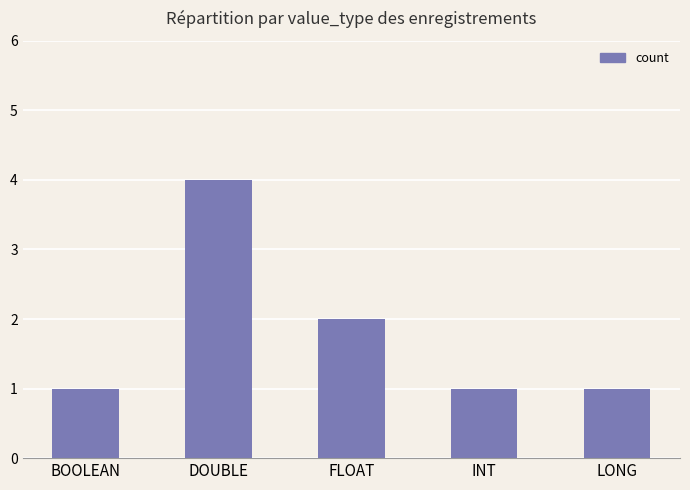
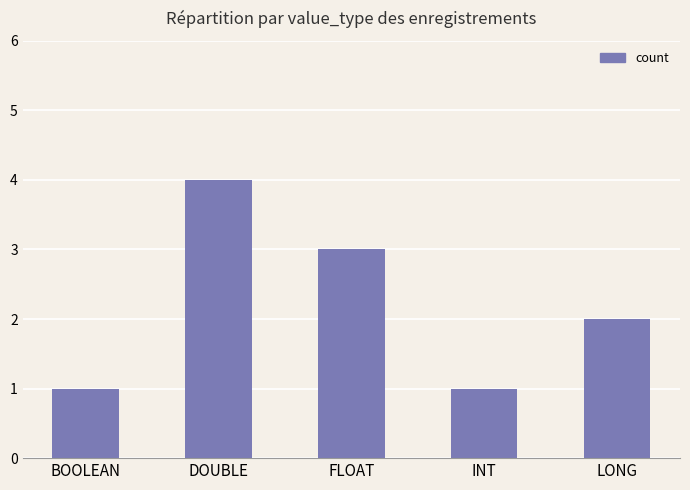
  {
    "BOOLEAN": 1,
    "DOUBLE": 4,
-   "FLOAT": 2,
+   "FLOAT": 3,
    "INT": 1,
-   "LONG": 1
+   "LONG": 2
  }
